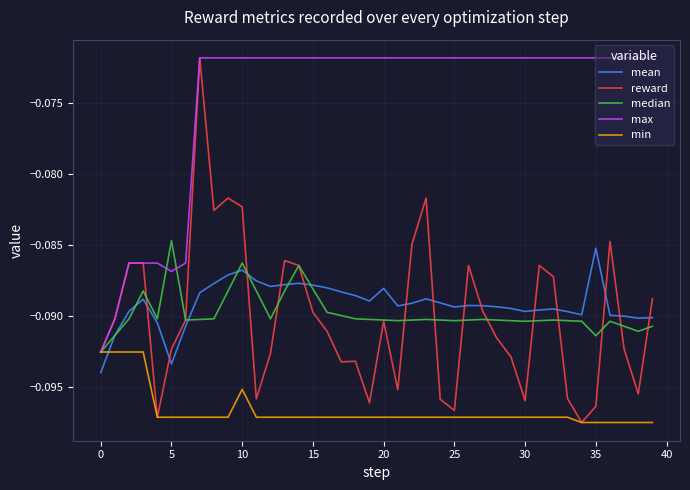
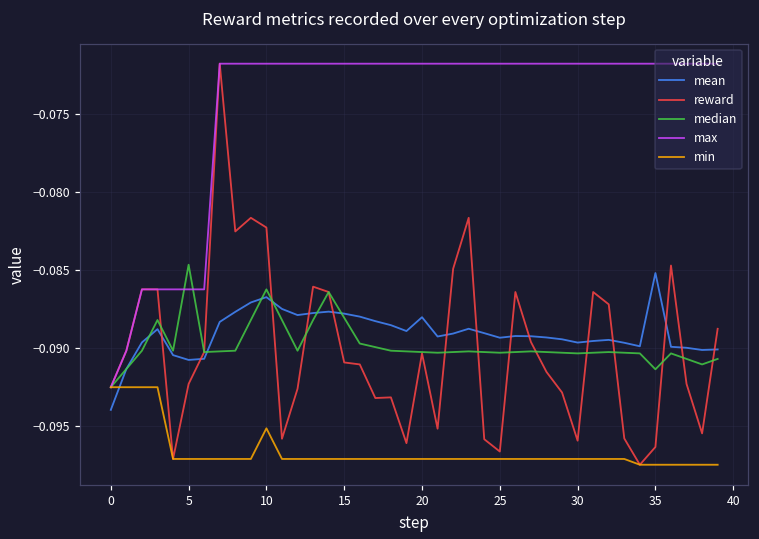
  {
    "mean": {
      "0": -0.0940,
-     "5": -0.0934,
+     "5": -0.0908,
      "10": -0.0867,
      "15": -0.0878,
      "20": -0.0880,
      "25": -0.0893,
      "30": -0.0897,
      "35": -0.0852
    },
    "reward": {
      "5": -0.0923,
      "10": -0.0823,
-     "15": -0.0897,
+     "15": -0.0909,
      "25": -0.0966,
      "30": -0.0959,
      "35": -0.0963
    },
    "median": {
      "5": -0.0847,
      "10": -0.0862,
      "15": -0.0881,
      "25": -0.0903,
      "30": -0.0904,
      "35": -0.0914
    },
    "max": {
-     "5": -0.0868,
+     "5": -0.0862,
      "10": -0.0718,
      "15": -0.0718,
      "20": -0.0718,
      "25": -0.0718,
      "30": -0.0718
    },
    "min": {
      "5": -0.0971,
      "10": -0.0951,
      "15": -0.0971,
      "20": -0.0971,
      "25": -0.0971,
      "30": -0.0971,
      "35": -0.0975
    }
  }
